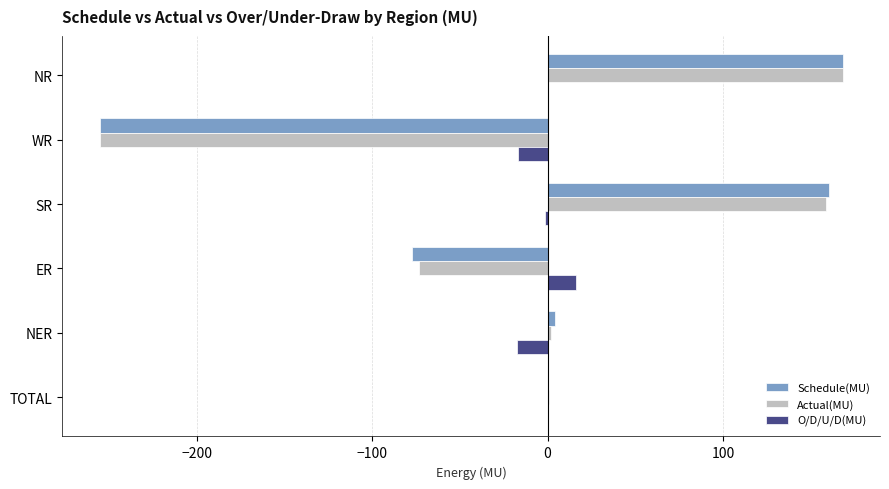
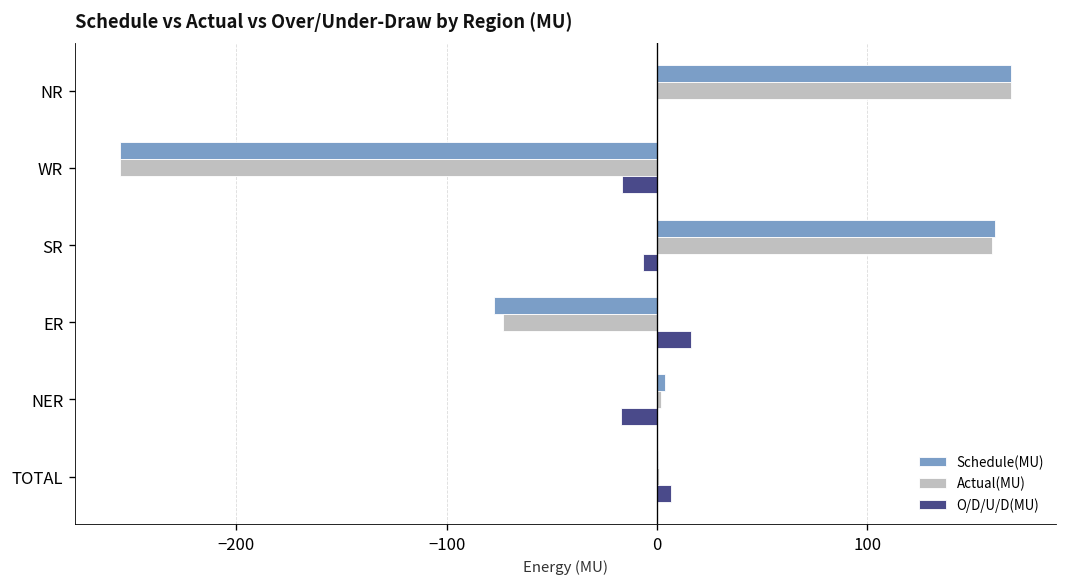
  {
    "Schedule(MU)": {
      "NR": 168,
      "WR": -255,
      "SR": 161,
      "ER": -77,
      "NER": 4
    },
    "Actual(MU)": {
      "NR": 168,
      "WR": -255,
      "SR": 159,
      "ER": -73,
      "NER": 2
    },
    "O/D/U/D(MU)": {
      "WR": -17,
-     "SR": -2,
+     "SR": -7,
      "ER": 16,
      "NER": -17,
-     "TOTAL": 1
+     "TOTAL": 7
    }
  }
